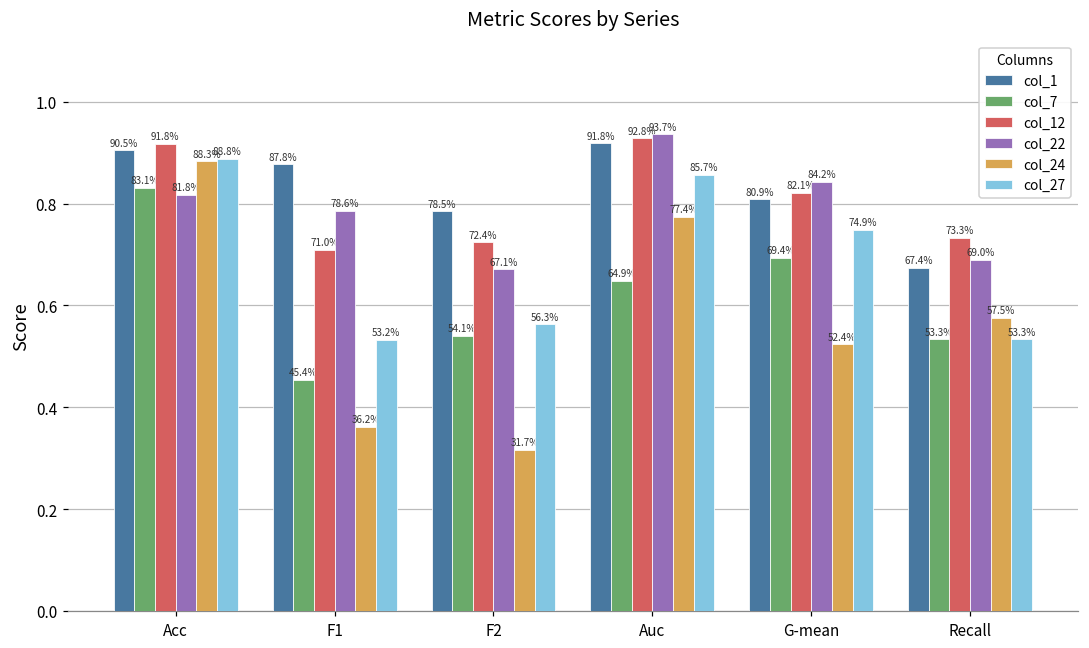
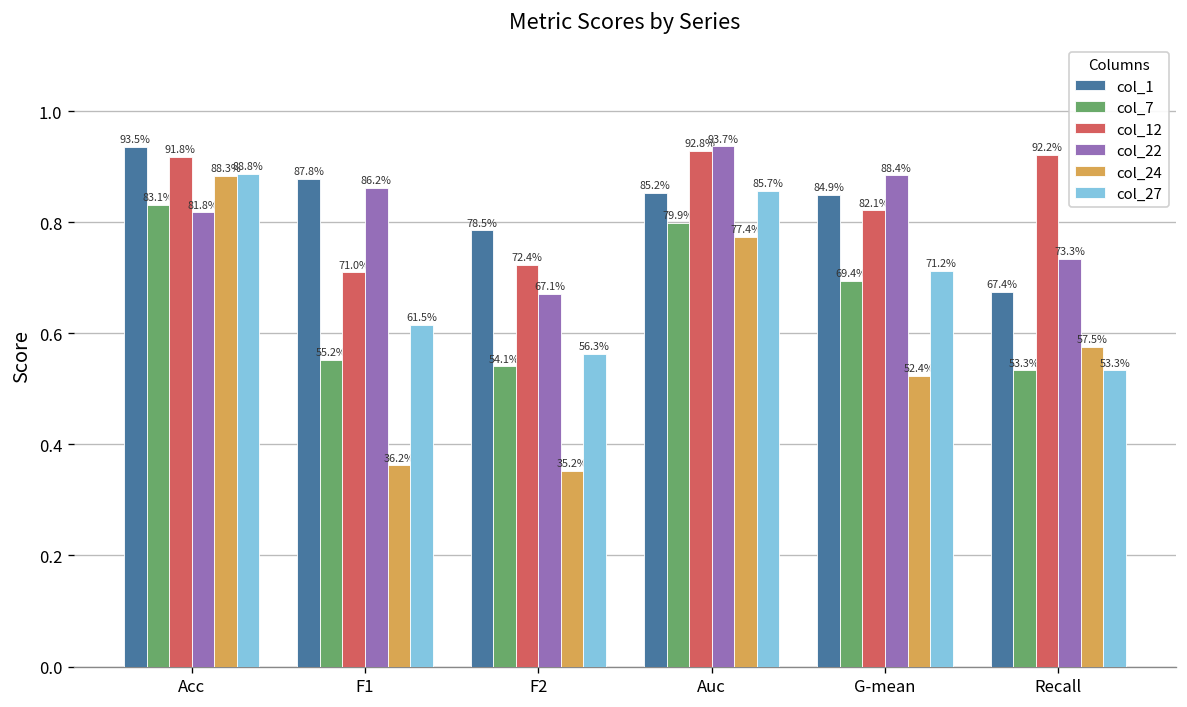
  {
    "col_1": {
-     "Acc": "90.5%",
+     "Acc": "93.5%",
      "F1": "87.8%",
      "F2": "78.5%",
-     "Auc": "91.8%",
-     "G-mean": "80.9%",
+     "Auc": "85.2%",
+     "G-mean": "84.9%",
      "Recall": "67.4%"
    },
    "col_7": {
      "Acc": "83.1%",
-     "F1": "45.4%",
+     "F1": "55.2%",
      "F2": "54.1%",
-     "Auc": "64.9%",
+     "Auc": "79.9%",
      "G-mean": "69.4%",
      "Recall": "53.3%"
    },
    "col_12": {
      "Acc": "91.8%",
      "F1": "71.0%",
      "F2": "72.4%",
      "G-mean": "82.1%",
-     "Recall": "73.3%"
+     "Recall": "92.2%"
    },
    "col_22": {
      "Acc": "81.8%",
-     "F1": "78.6%",
+     "F1": "86.2%",
      "F2": "67.1%",
-     "G-mean": "84.2%",
-     "Recall": "69.0%"
+     "G-mean": "88.4%",
+     "Recall": "73.3%"
    },
    "col_24": {
      "F1": "36.2%",
-     "F2": "31.7%",
+     "F2": "35.2%",
      "Auc": "77.4%",
      "G-mean": "52.4%",
      "Recall": "57.5%"
    },
    "col_27": {
-     "F1": "53.2%",
+     "F1": "61.5%",
      "F2": "56.3%",
      "Auc": "85.7%",
-     "G-mean": "74.9%",
+     "G-mean": "71.2%",
      "Recall": "53.3%"
    }
  }
